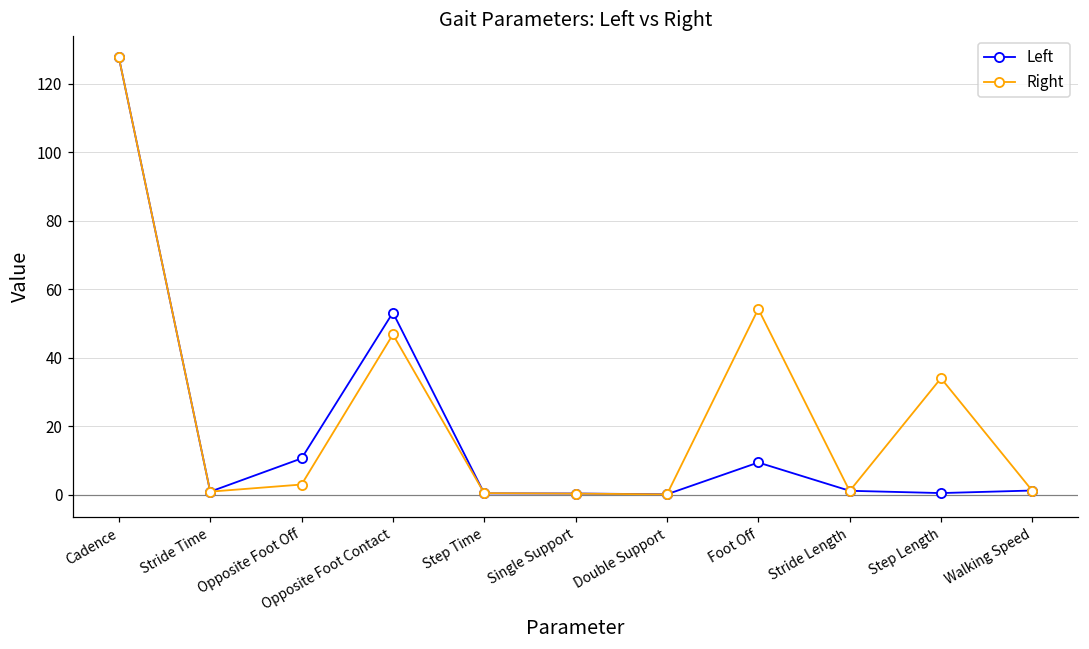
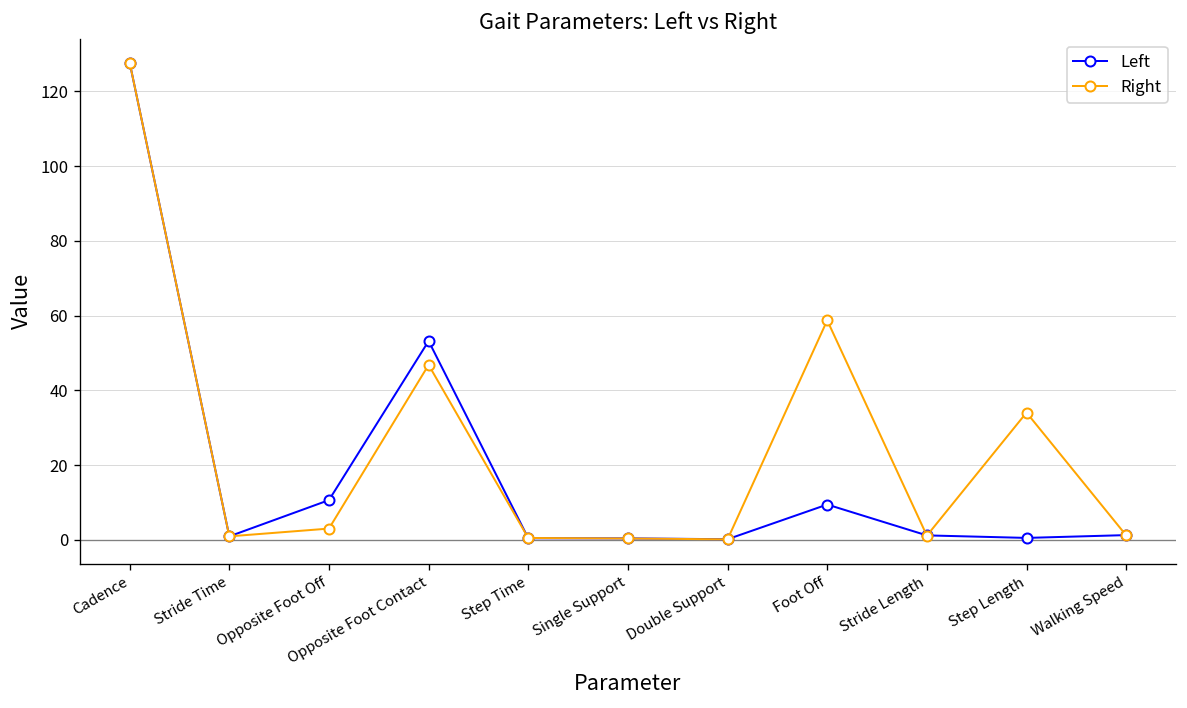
  {
    "Left": {
      "Opposite Foot Off": 11,
      "Opposite Foot Contact": 53,
      "Foot Off": 9,
      "Step Length": 1
    },
    "Right": {
      "Opposite Foot Off": 3,
      "Opposite Foot Contact": 47,
-     "Foot Off": 54,
+     "Foot Off": 59,
      "Step Length": 34
    }
  }
